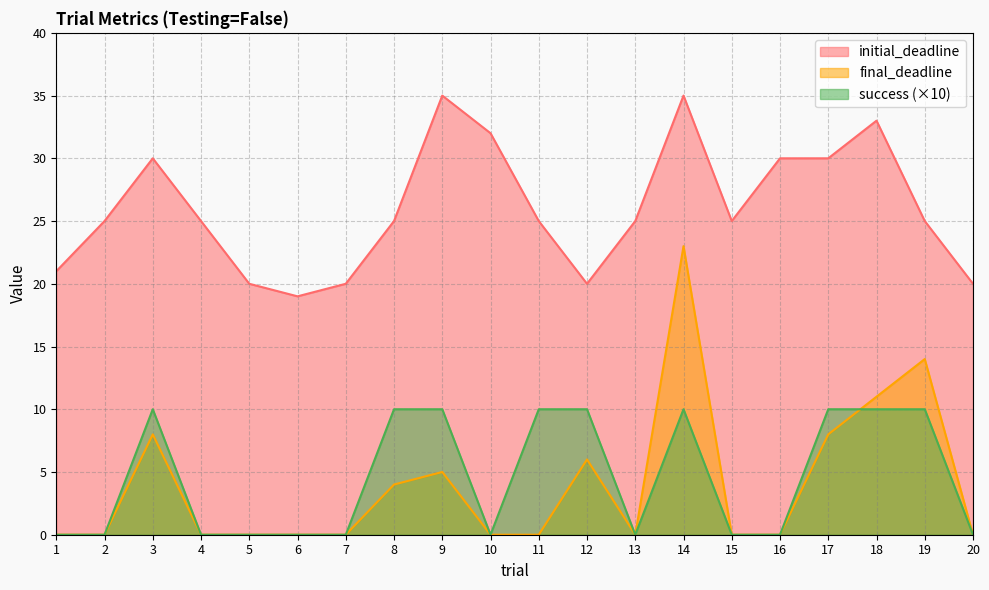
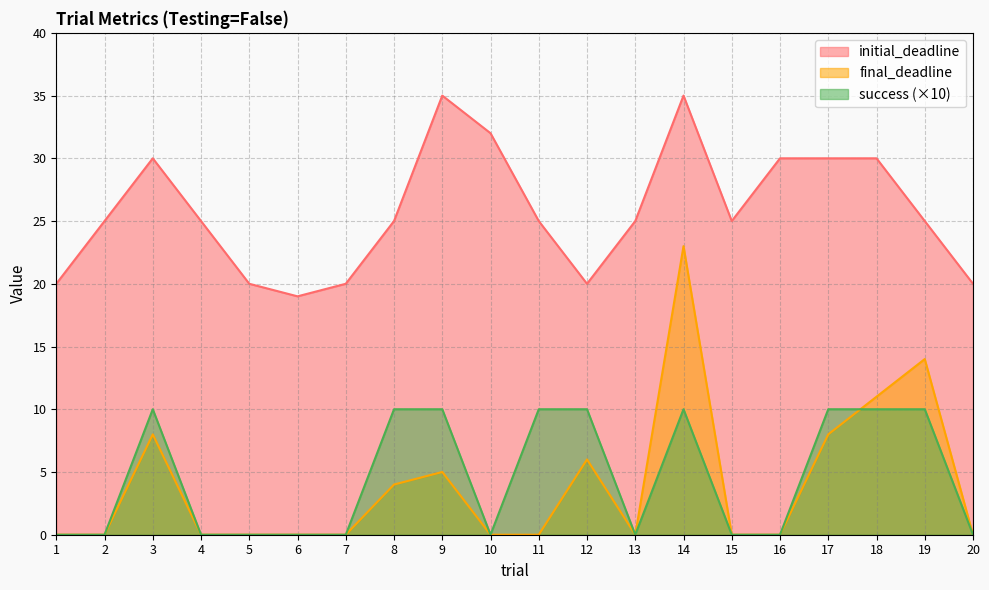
  {
    "initial_deadline": {
-     "1": 21,
+     "1": 20,
      "2": 25,
      "3": 30,
      "4": 25,
      "5": 20,
      "6": 19,
      "7": 20,
      "8": 25,
      "9": 35,
      "10": 32,
      "11": 25,
      "12": 20,
      "13": 25,
      "14": 35,
      "15": 25,
      "16": 30,
      "17": 30,
-     "18": 33,
+     "18": 30,
      "19": 25,
      "20": 20
    },
    "final_deadline": {
      "3": 8,
      "8": 4,
      "9": 5,
      "11": 0,
      "12": 6,
      "14": 23,
      "17": 8,
      "18": 11,
      "19": 14
    },
    "success (×10)": {
      "3": 10,
      "8": 10,
      "9": 10,
      "11": 10,
      "12": 10,
      "14": 10,
      "17": 10,
      "18": 10,
      "19": 10
    }
  }
